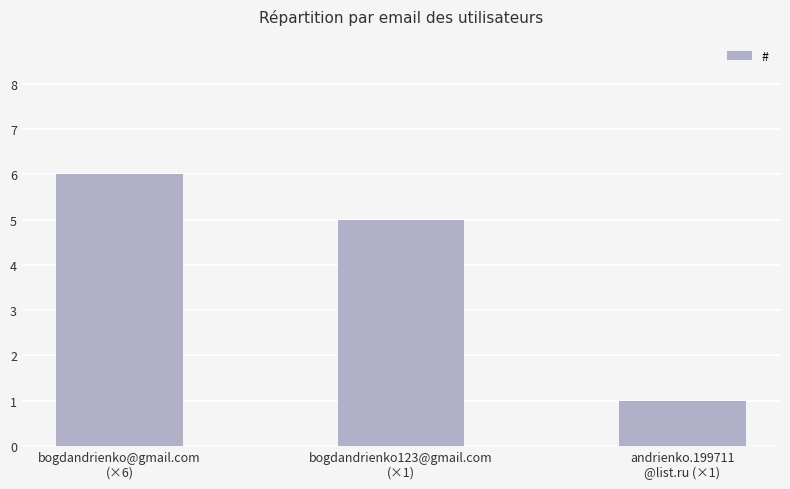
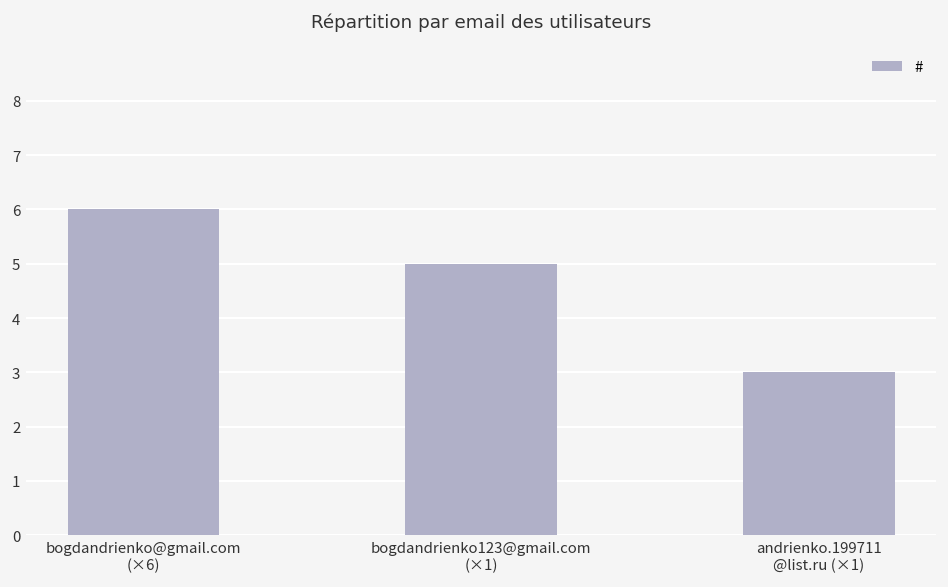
  {
    "bogdandrienko@gmail.com (×6)": 6,
    "bogdandrienko123@gmail.com (×1)": 5,
-   "andrienko.199711 @list.ru (×1)": 1
+   "andrienko.199711 @list.ru (×1)": 3
  }
